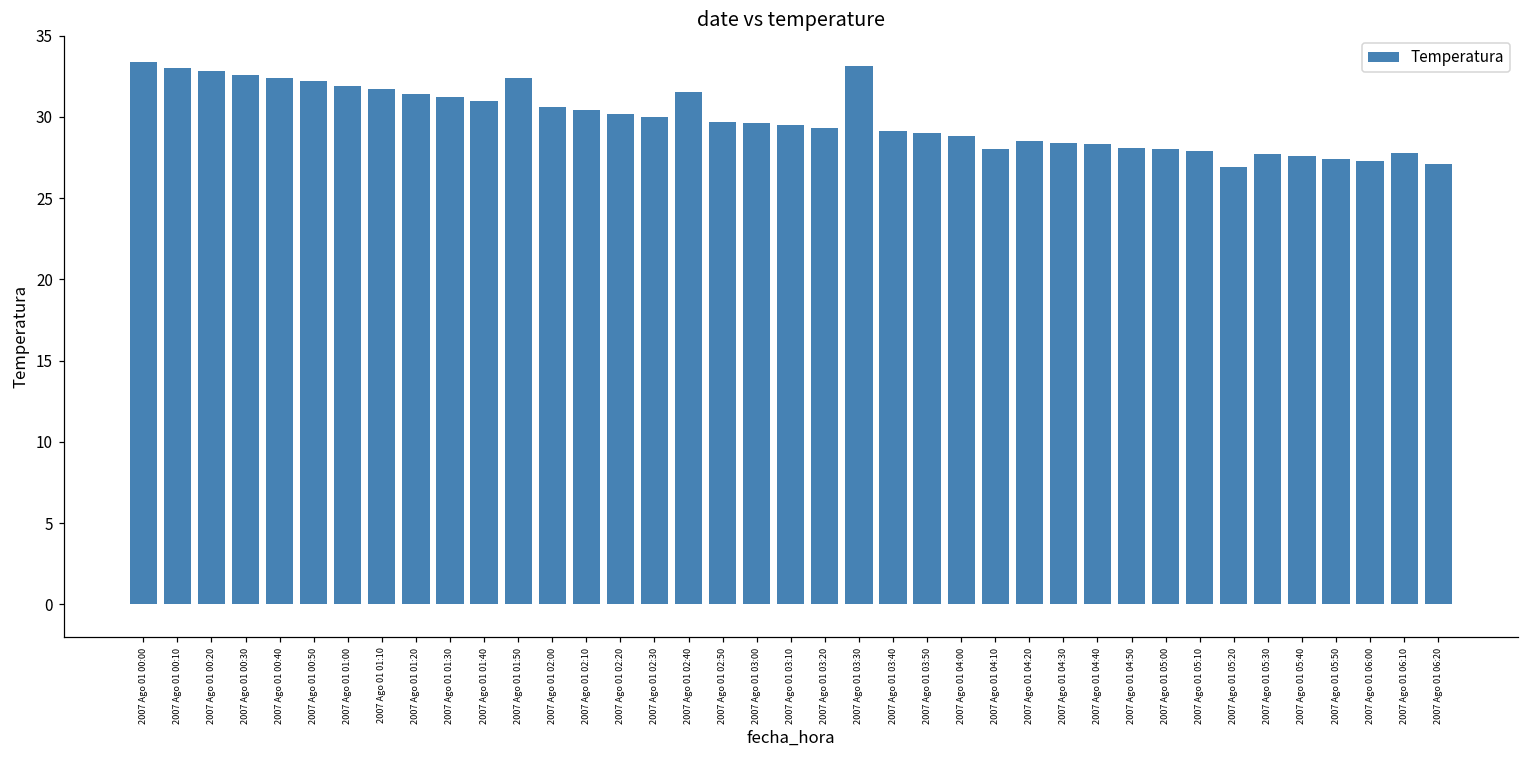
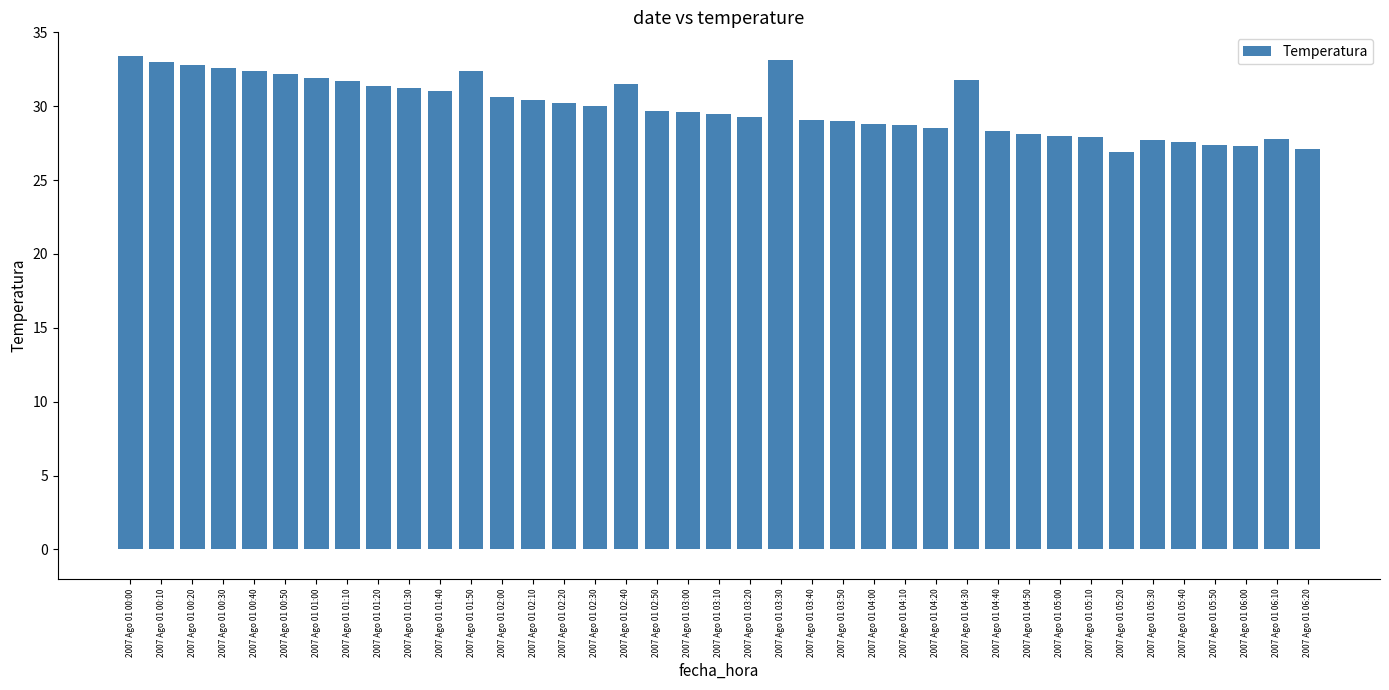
  {
    "2007 Ago 01 00:00": 33.4,
    "2007 Ago 01 00:10": 33.0,
    "2007 Ago 01 00:20": 32.8,
    "2007 Ago 01 00:30": 32.6,
    "2007 Ago 01 00:40": 32.4,
    "2007 Ago 01 00:50": 32.2,
    "2007 Ago 01 01:00": 31.9,
    "2007 Ago 01 01:10": 31.7,
    "2007 Ago 01 01:20": 31.4,
    "2007 Ago 01 01:30": 31.2,
    "2007 Ago 01 01:40": 31.0,
    "2007 Ago 01 01:50": 32.4,
    "2007 Ago 01 02:00": 30.6,
    "2007 Ago 01 02:10": 30.4,
    "2007 Ago 01 02:20": 30.2,
    "2007 Ago 01 02:30": 30.0,
    "2007 Ago 01 02:40": 31.5,
    "2007 Ago 01 02:50": 29.7,
    "2007 Ago 01 03:00": 29.6,
    "2007 Ago 01 03:10": 29.5,
    "2007 Ago 01 03:20": 29.3,
    "2007 Ago 01 03:30": 33.1,
    "2007 Ago 01 03:40": 29.1,
    "2007 Ago 01 03:50": 29.0,
    "2007 Ago 01 04:00": 28.8,
-   "2007 Ago 01 04:10": 28.0,
+   "2007 Ago 01 04:10": 28.7,
    "2007 Ago 01 04:20": 28.5,
-   "2007 Ago 01 04:30": 28.4,
+   "2007 Ago 01 04:30": 31.8,
    "2007 Ago 01 04:40": 28.3,
    "2007 Ago 01 04:50": 28.1,
    "2007 Ago 01 05:00": 28.0,
    "2007 Ago 01 05:10": 27.9,
    "2007 Ago 01 05:20": 26.9,
    "2007 Ago 01 05:30": 27.7,
    "2007 Ago 01 05:40": 27.6,
    "2007 Ago 01 05:50": 27.4,
    "2007 Ago 01 06:00": 27.3,
    "2007 Ago 01 06:10": 27.8,
    "2007 Ago 01 06:20": 27.1
  }
